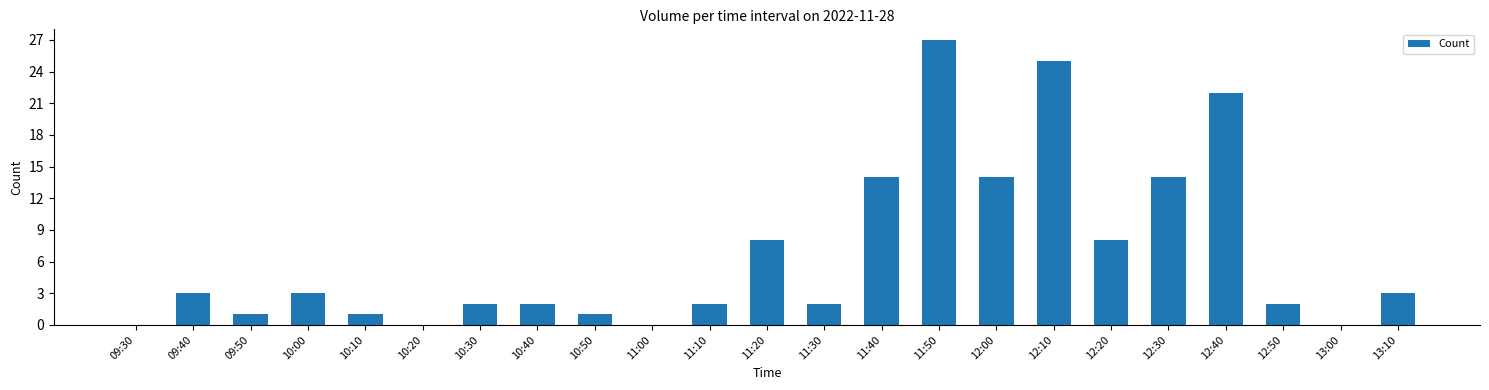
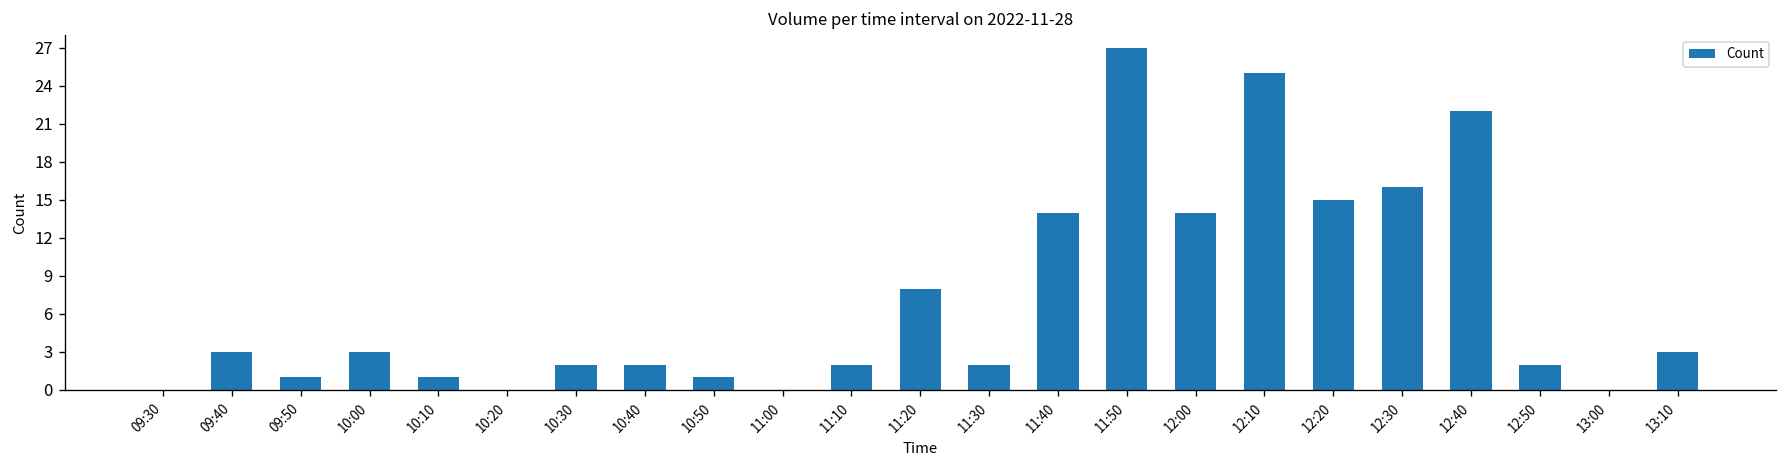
  {
    "09:30": 0,
    "09:40": 3,
    "09:50": 1,
    "10:00": 3,
    "10:10": 1,
    "10:20": 0,
    "10:30": 2,
    "10:40": 2,
    "10:50": 1,
    "11:00": 0,
    "11:10": 2,
    "11:20": 8,
    "11:30": 2,
    "11:40": 14,
    "11:50": 27,
    "12:00": 14,
    "12:10": 25,
-   "12:20": 8,
-   "12:30": 14,
+   "12:20": 15,
+   "12:30": 16,
    "12:40": 22,
    "12:50": 2,
    "13:00": 0,
    "13:10": 3
  }
